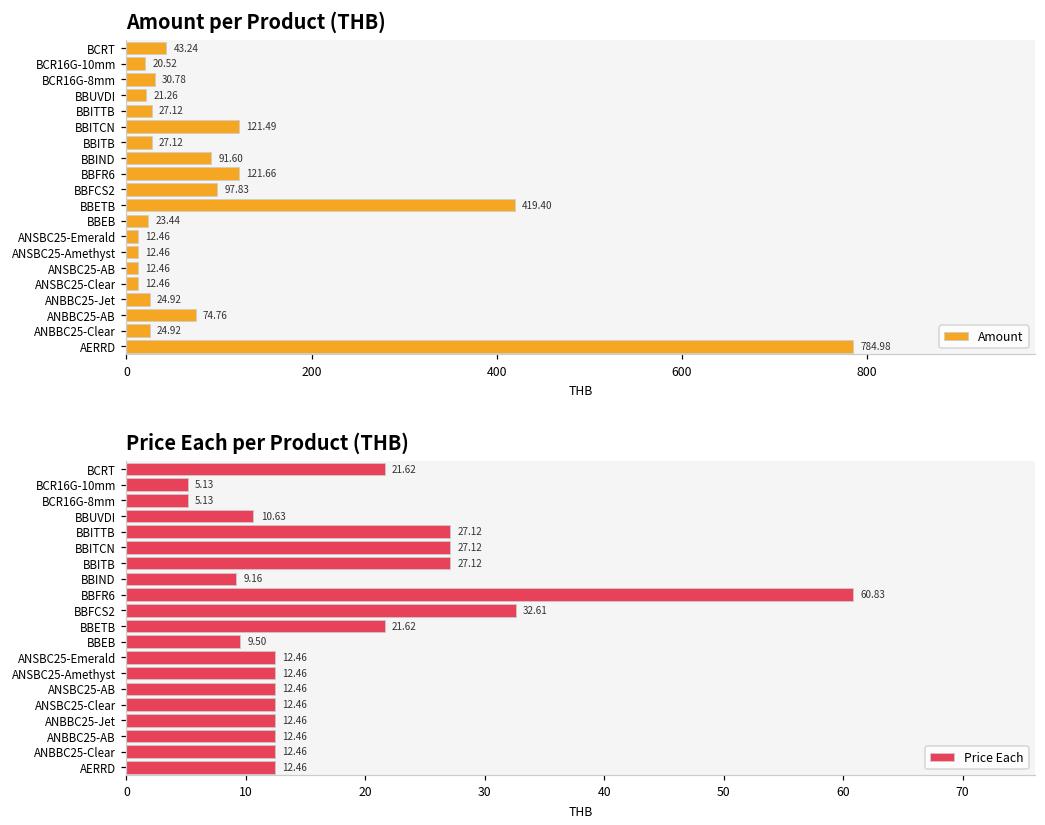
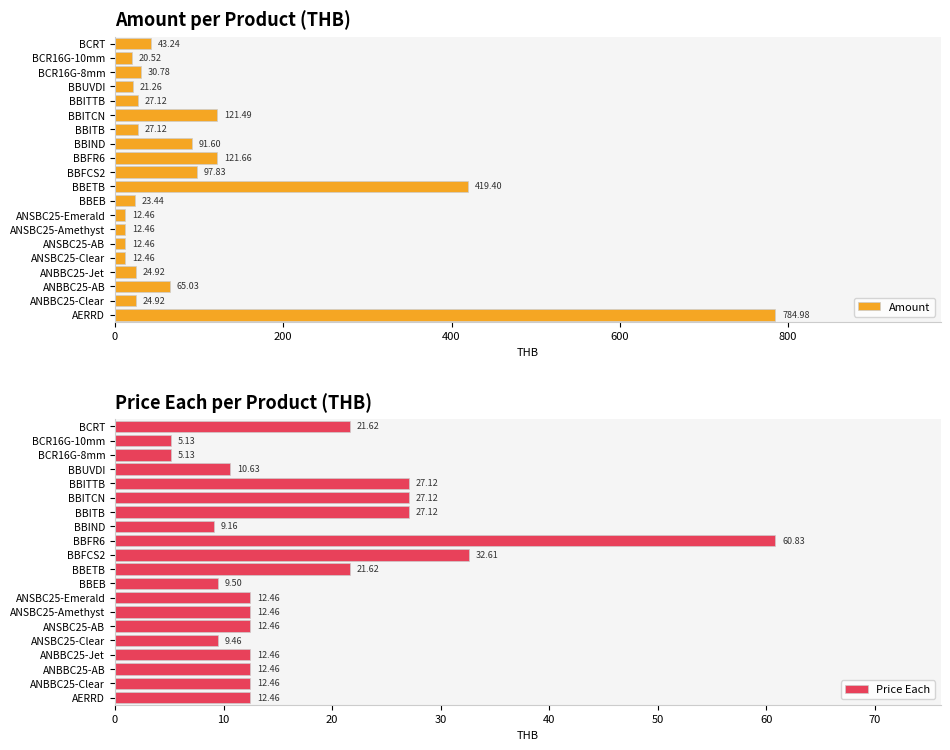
  {
    "Amount per Product (THB)": {
      "BCRT": 43.24,
      "BCR16G-10mm": 20.52,
      "BCR16G-8mm": 30.78,
      "BBUVDI": 21.26,
      "BBITTB": 27.12,
      "BBITCN": 121.49,
      "BBITB": 27.12,
      "BBIND": 91.60,
      "BBFR6": 121.66,
      "BBFCS2": 97.83,
      "BBETB": 419.40,
      "BBEB": 23.44,
      "ANSBC25-Emerald": 12.46,
      "ANSBC25-Amethyst": 12.46,
      "ANSBC25-AB": 12.46,
      "ANSBC25-Clear": 12.46,
      "ANBBC25-Jet": 24.92,
-     "ANBBC25-AB": 74.76,
+     "ANBBC25-AB": 65.03,
      "ANBBC25-Clear": 24.92,
      "AERRD": 784.98
    },
    "Price Each per Product (THB)": {
      "BCRT": 21.62,
      "BCR16G-10mm": 5.13,
      "BCR16G-8mm": 5.13,
      "BBUVDI": 10.63,
      "BBITTB": 27.12,
      "BBITCN": 27.12,
      "BBITB": 27.12,
      "BBIND": 9.16,
      "BBFR6": 60.83,
      "BBFCS2": 32.61,
      "BBETB": 21.62,
      "BBEB": 9.50,
      "ANSBC25-Emerald": 12.46,
      "ANSBC25-Amethyst": 12.46,
      "ANSBC25-AB": 12.46,
-     "ANSBC25-Clear": 12.46,
+     "ANSBC25-Clear": 9.46,
      "ANBBC25-Jet": 12.46,
      "ANBBC25-AB": 12.46,
      "ANBBC25-Clear": 12.46,
      "AERRD": 12.46
    }
  }
